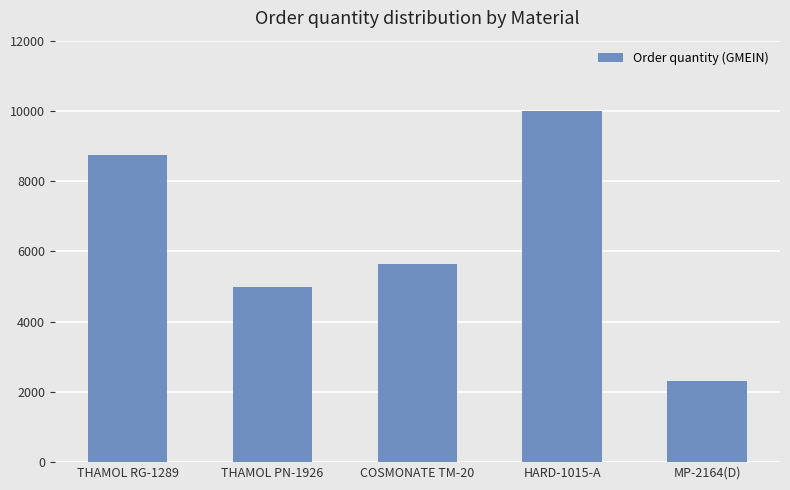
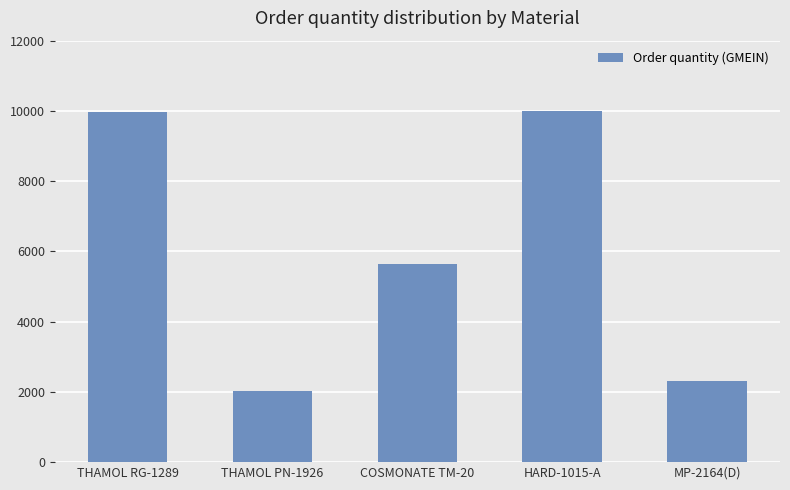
  {
-   "THAMOL RG-1289": 8700,
-   "THAMOL PN-1926": 5000,
+   "THAMOL RG-1289": 10000,
+   "THAMOL PN-1926": 2000,
    "COSMONATE TM-20": 5600,
    "HARD-1015-A": 10000,
    "MP-2164(D)": 2300
  }
